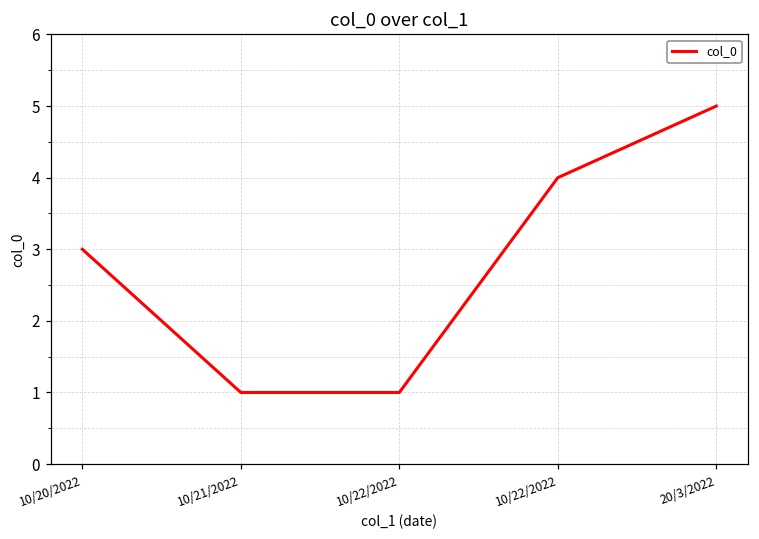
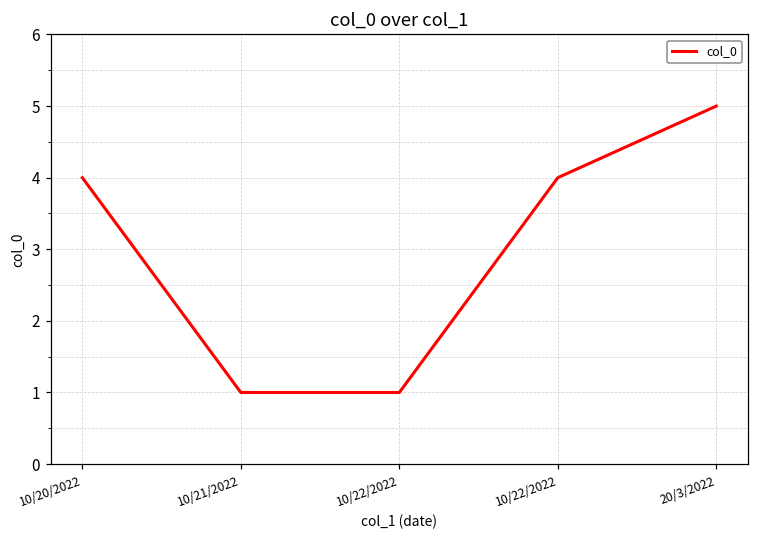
  {
-   "10/20/2022": 3,
+   "10/20/2022": 4,
    "10/21/2022": 1,
    "20/3/2022": 5
  }
